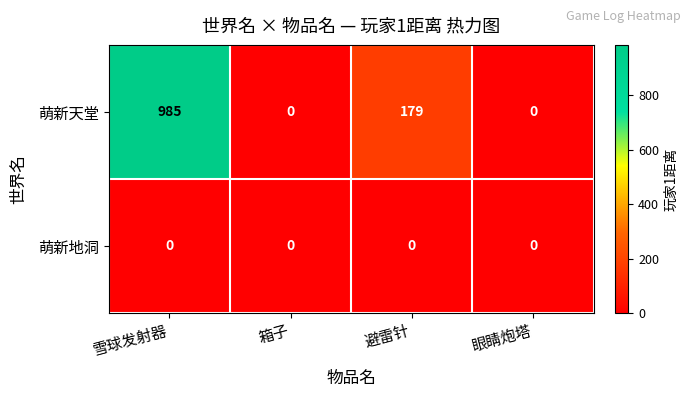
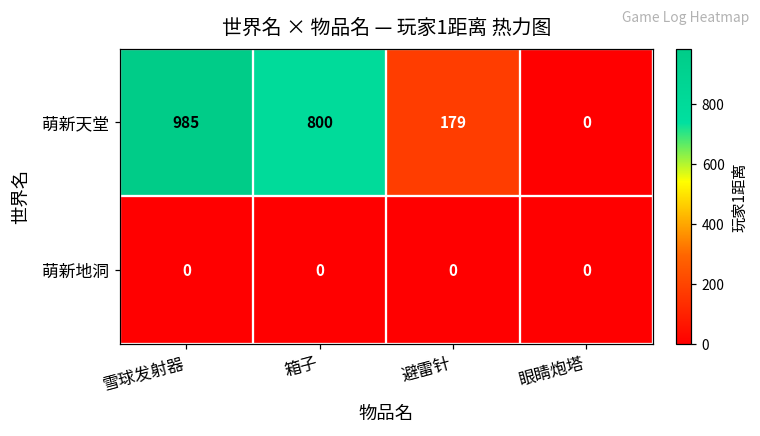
  {
    "萌新天堂": {
      "雪球发射器": 985,
-     "箱子": 0,
+     "箱子": 800,
      "避雷针": 179,
      "眼睛炮塔": 0
    },
    "萌新地洞": {
      "雪球发射器": 0,
      "箱子": 0,
      "避雷针": 0,
      "眼睛炮塔": 0
    }
  }
